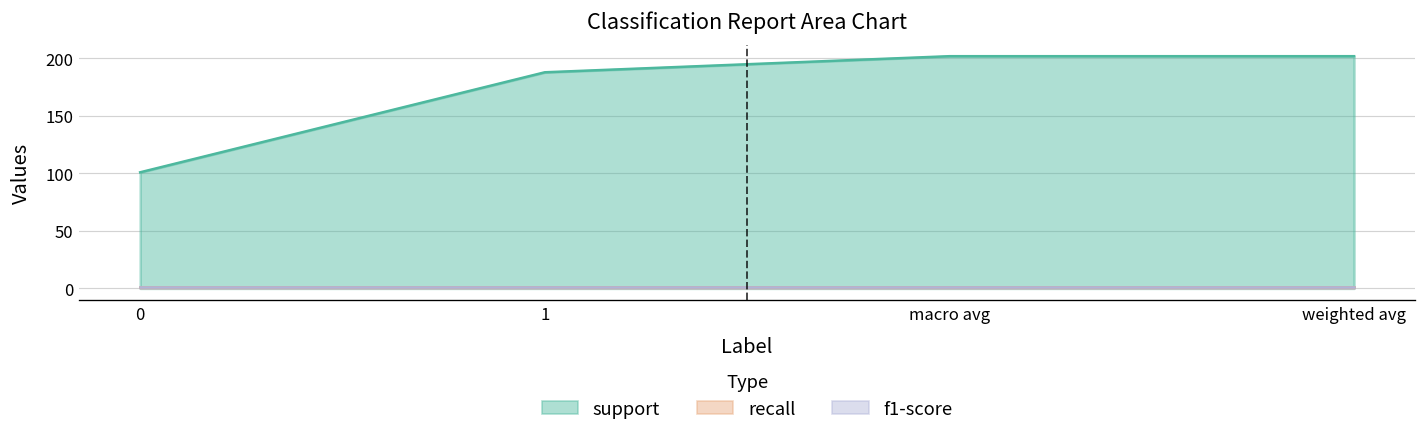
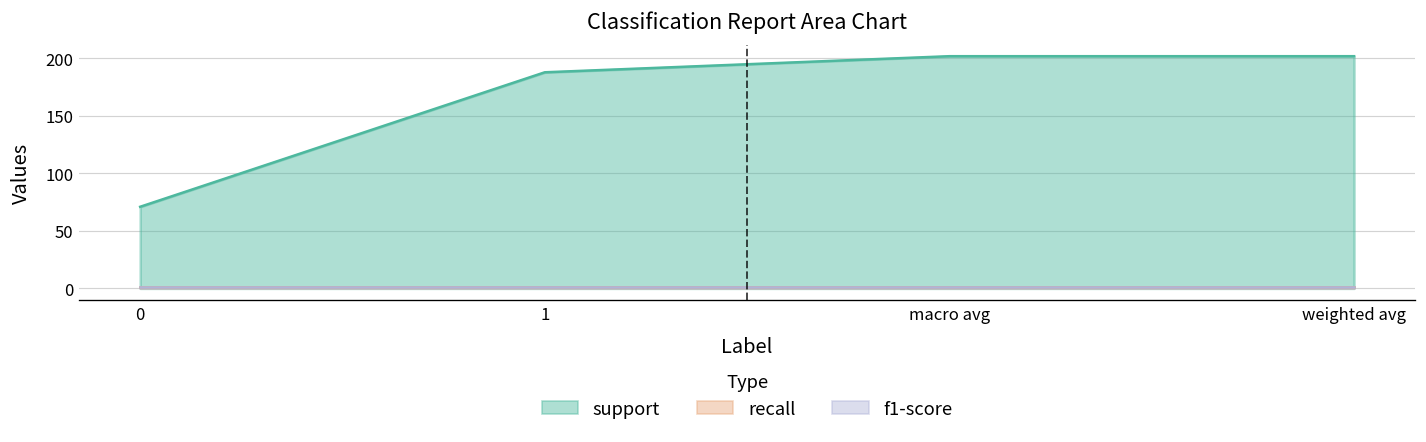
  {
    "support": {
-     "0": 100,
+     "0": 70,
      "1": 190,
      "macro avg": 200,
      "weighted avg": 200
    },
    "f1-score": {
      "0": 0,
      "1": 0,
      "macro avg": 0,
      "weighted avg": 0
    }
  }
